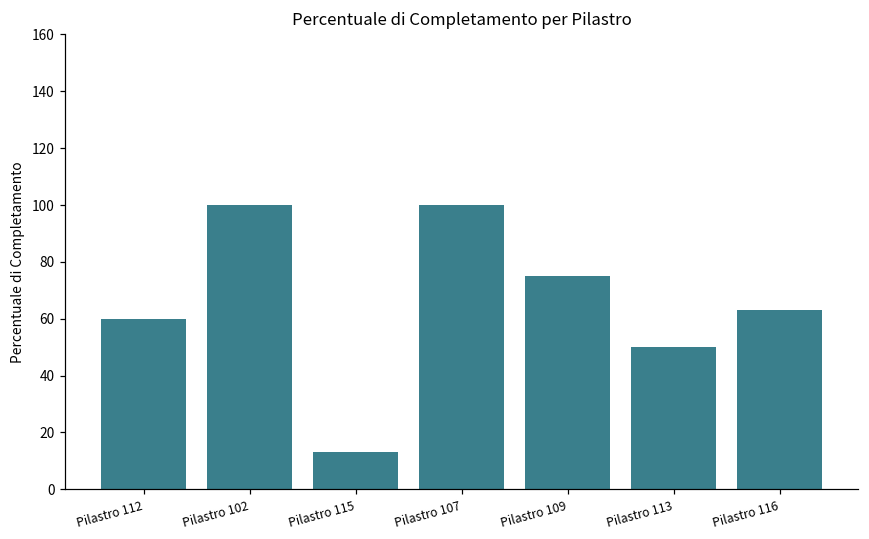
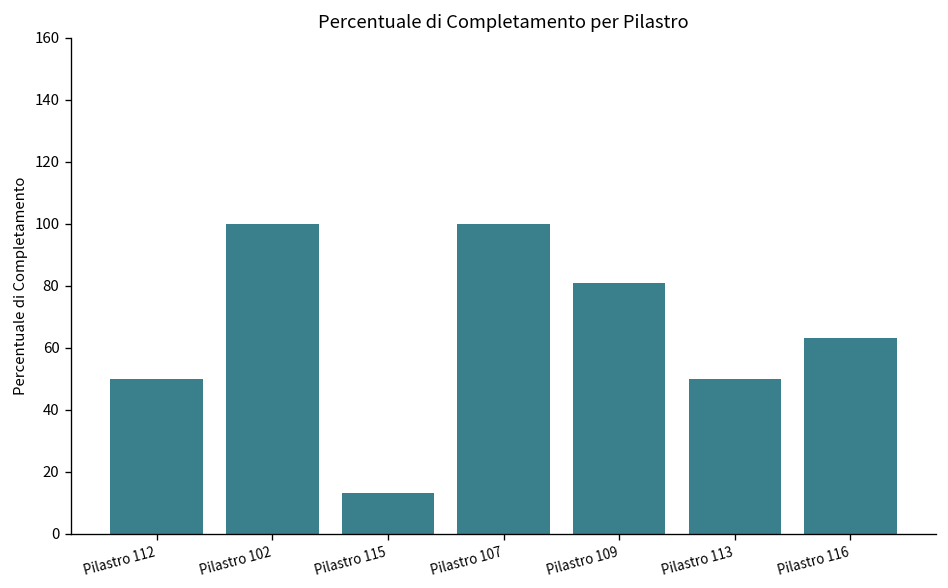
  {
-   "Pilastro 112": 60,
+   "Pilastro 112": 50,
    "Pilastro 102": 100,
    "Pilastro 115": 13,
    "Pilastro 107": 100,
-   "Pilastro 109": 75,
+   "Pilastro 109": 81,
    "Pilastro 113": 50,
    "Pilastro 116": 63
  }
